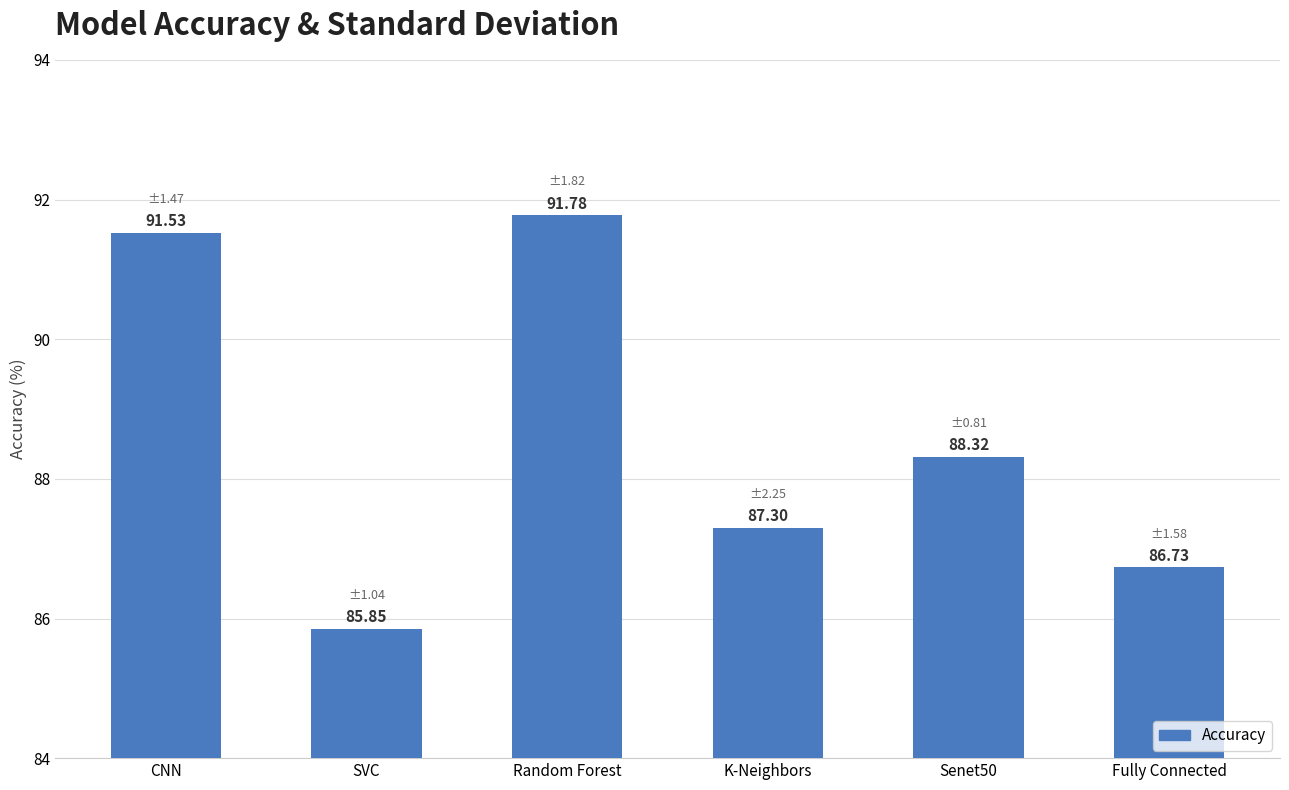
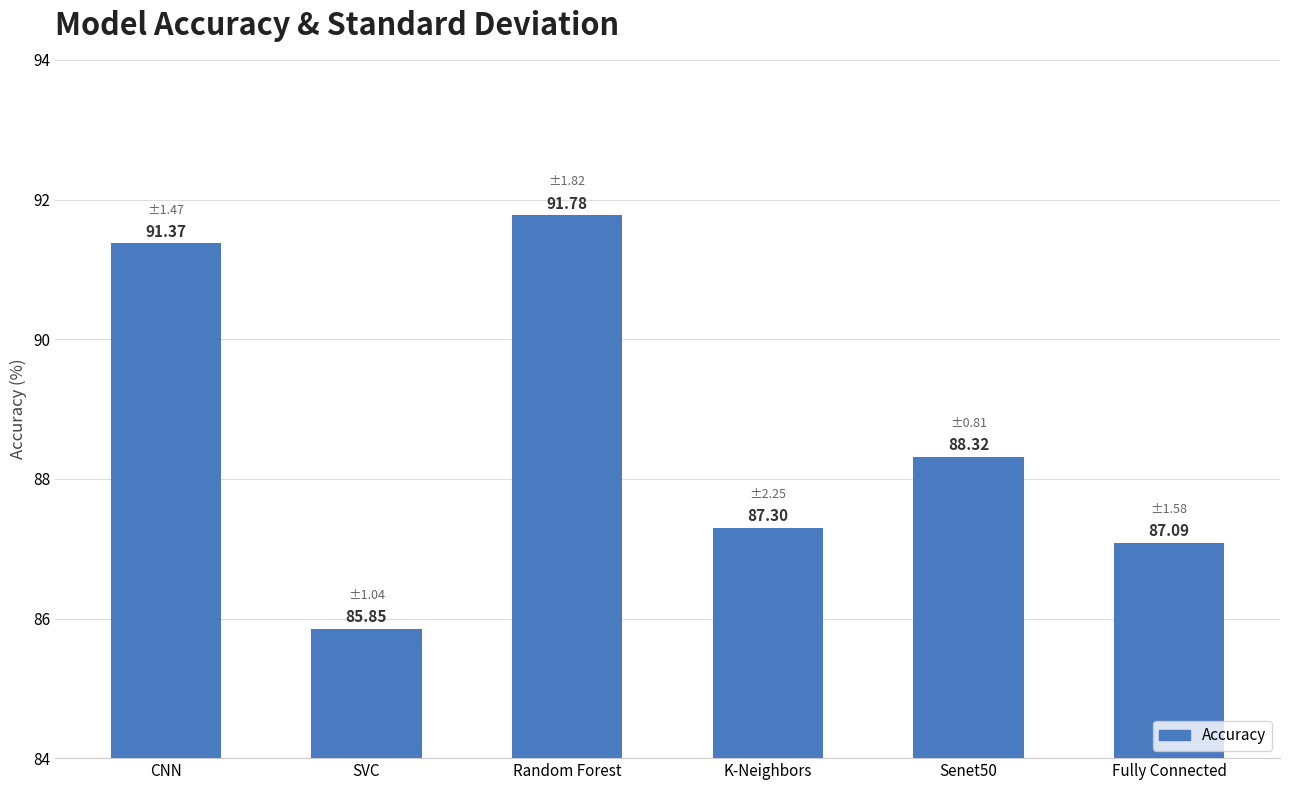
  {
-   "CNN": 91.53,
+   "CNN": 91.37,
    "SVC": 85.85,
    "Random Forest": 91.78,
    "K-Neighbors": 87.30,
    "Senet50": 88.32,
-   "Fully Connected": 86.73
+   "Fully Connected": 87.09
  }
